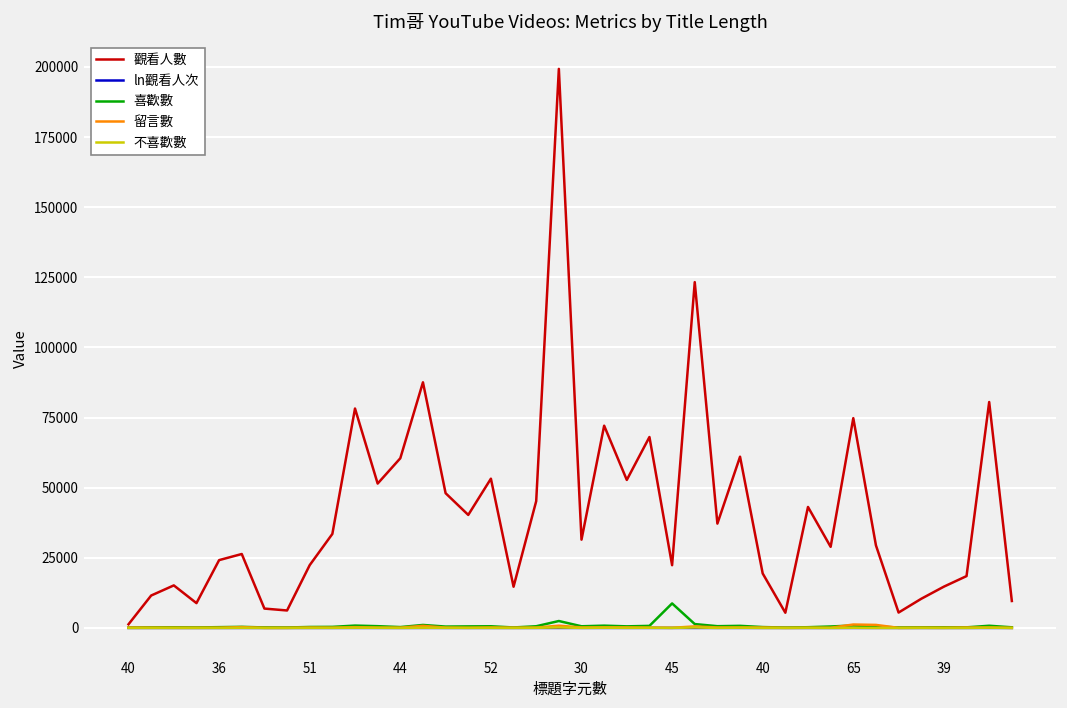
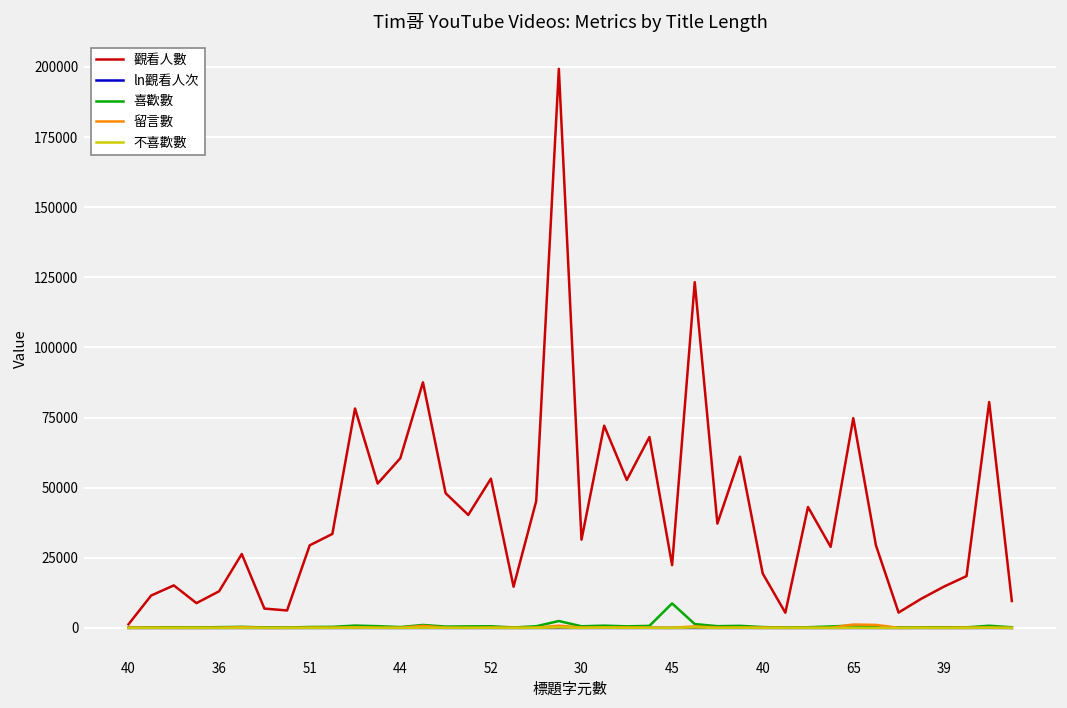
  {
    "觀看人數": {
-     "36": 24000,
-     "51": 22000,
+     "36": 13000,
+     "51": 29000,
      "44": 61000,
      "52": 53000,
      "45": 22000,
      "65": 75000
    },
    "喜歡數": {
      "45": 9000
    }
  }
